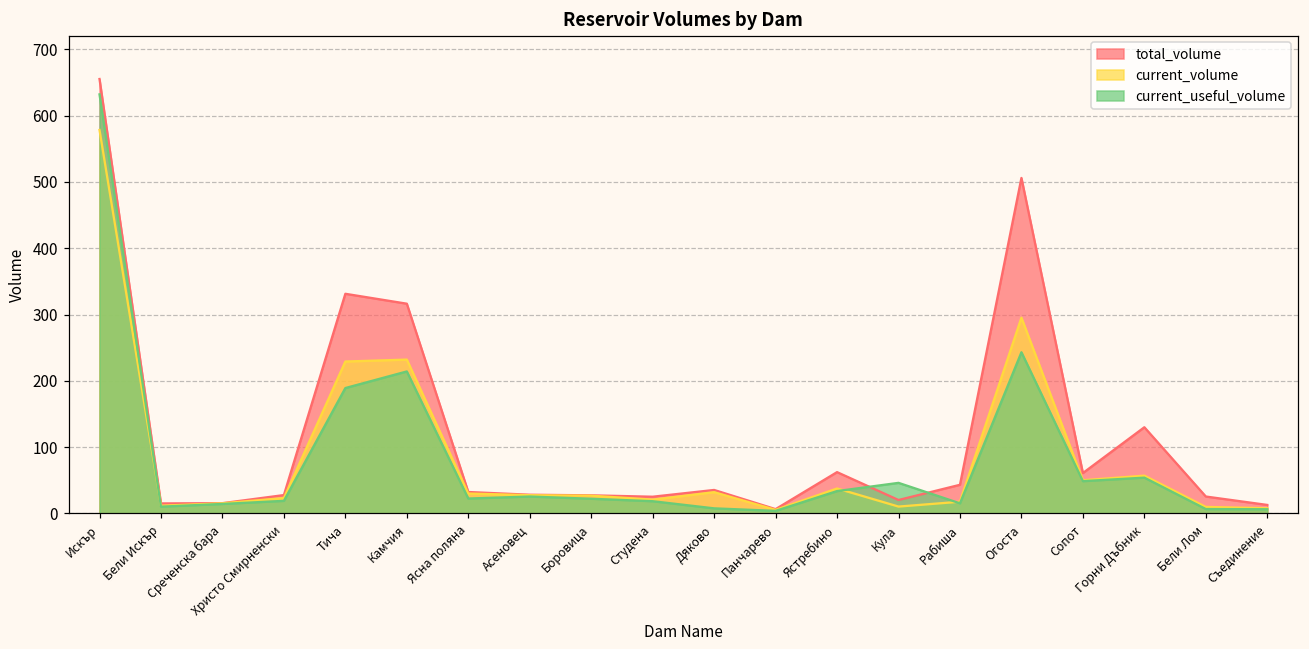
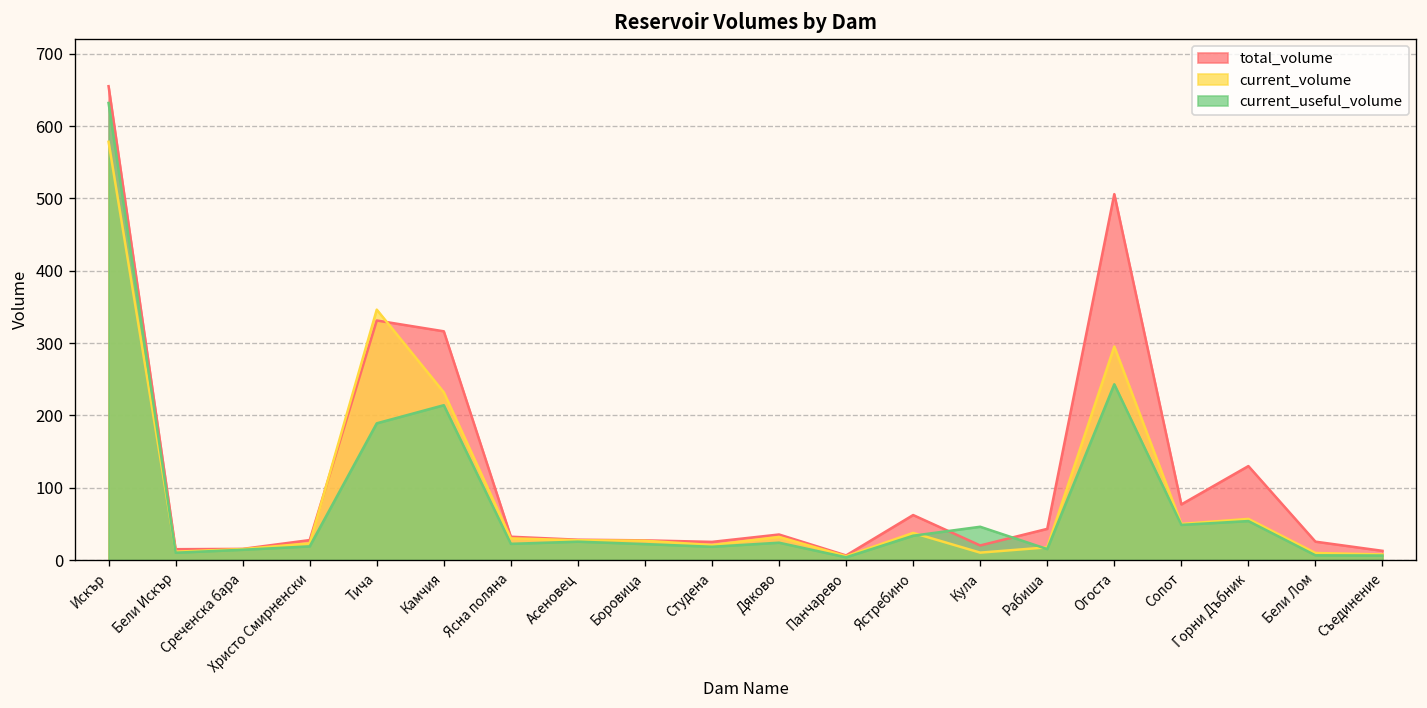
  {
    "total_volume": {
      "Искър": 660,
      "Христо Смирненски": 30,
      "Тича": 330,
      "Камчия": 320,
      "Студена": 30,
      "Ястребино": 60,
      "Кула": 20,
      "Рабиша": 40,
      "Огоста": 510,
-     "Сопот": 60,
+     "Сопот": 80,
      "Горни Дъбник": 130,
      "Бели Лом": 30,
      "Съединение": 10
    },
    "current_volume": {
      "Искър": 580,
-     "Тича": 230,
+     "Тича": 350,
      "Камчия": 230,
      "Кула": 10,
      "Огоста": 300
    },
    "current_useful_volume": {
      "Искър": 630,
      "Тича": 190,
      "Камчия": 210,
      "Ясна поляна": 20,
      "Боровица": 20,
-     "Дяково": 10,
+     "Дяково": 20,
      "Кула": 50,
      "Огоста": 240
    }
  }
